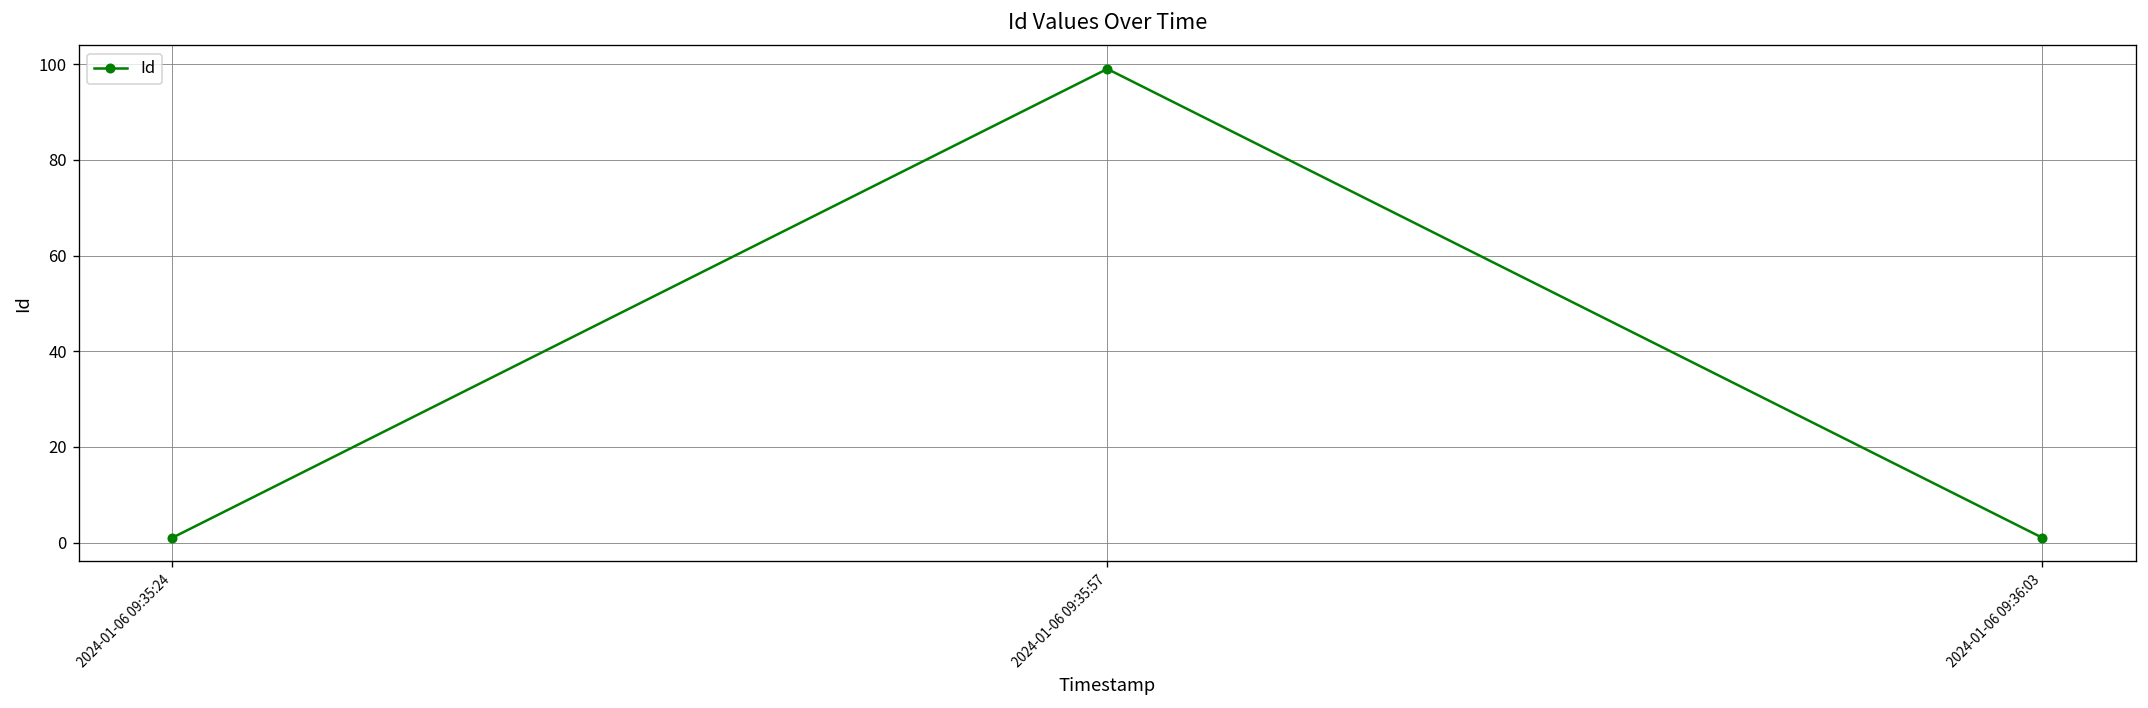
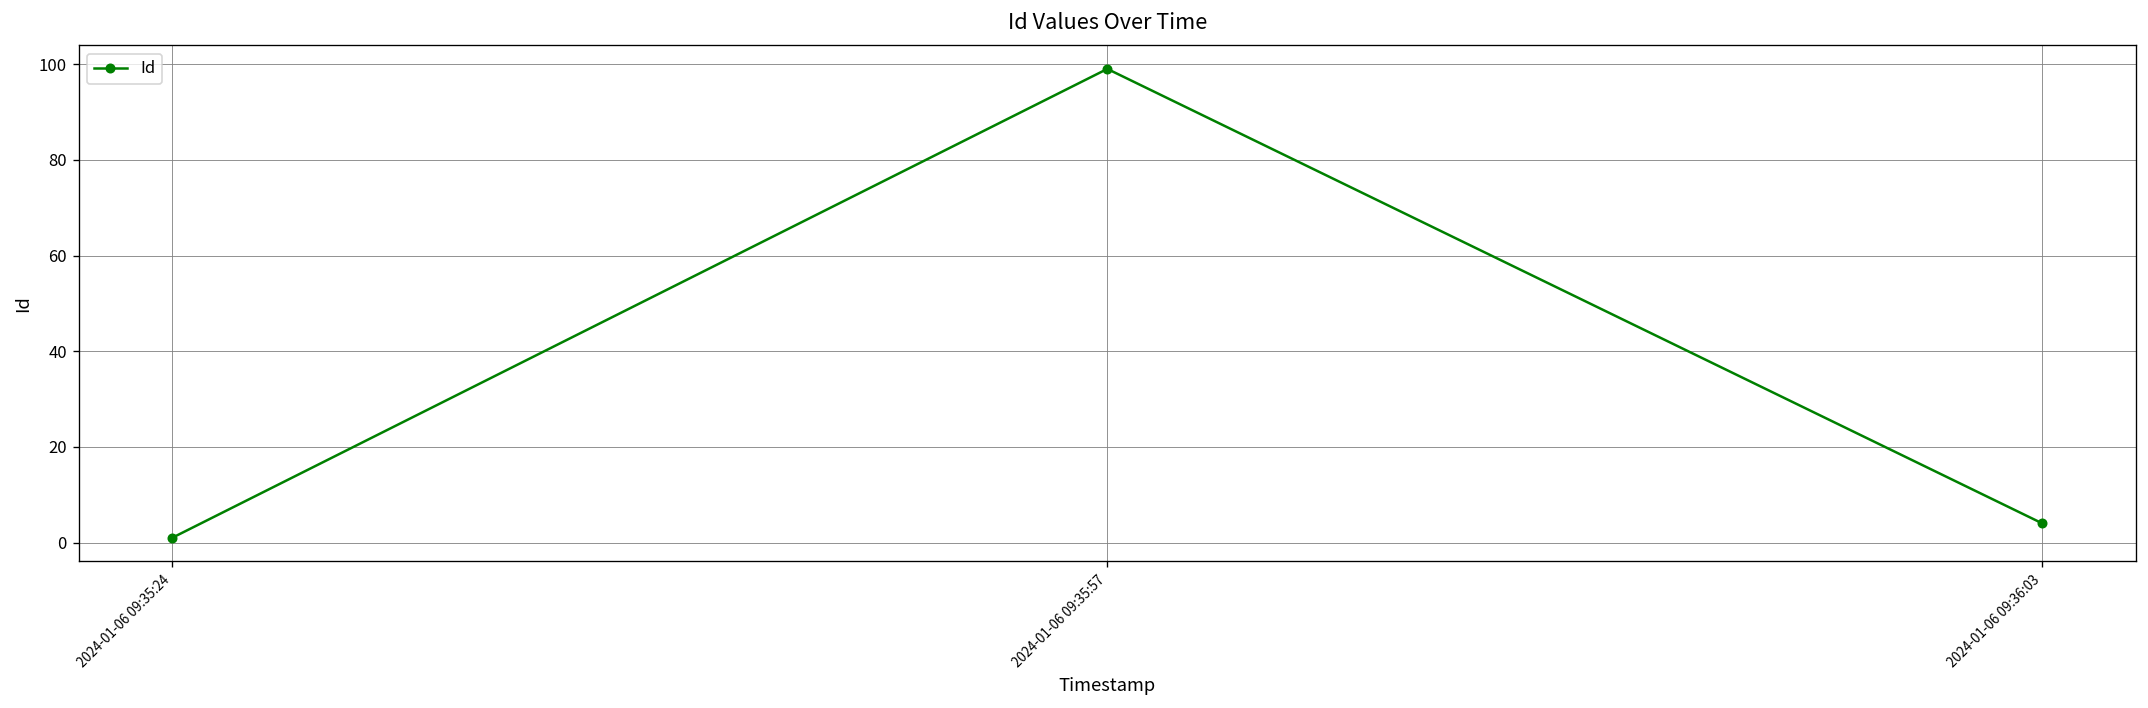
  {
    "2024-01-06 09:35:24": 1,
    "2024-01-06 09:35:57": 99,
-   "2024-01-06 09:36:03": 1
+   "2024-01-06 09:36:03": 4
  }
